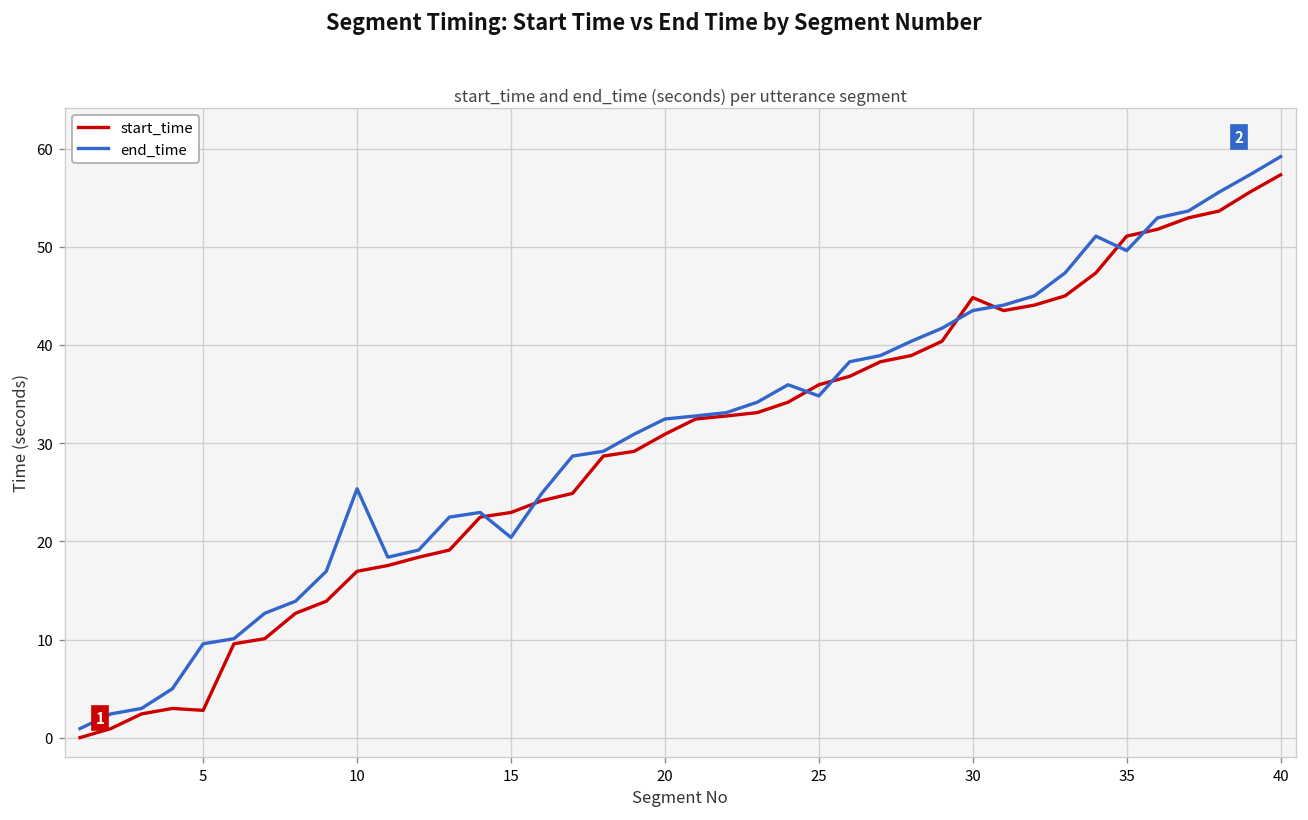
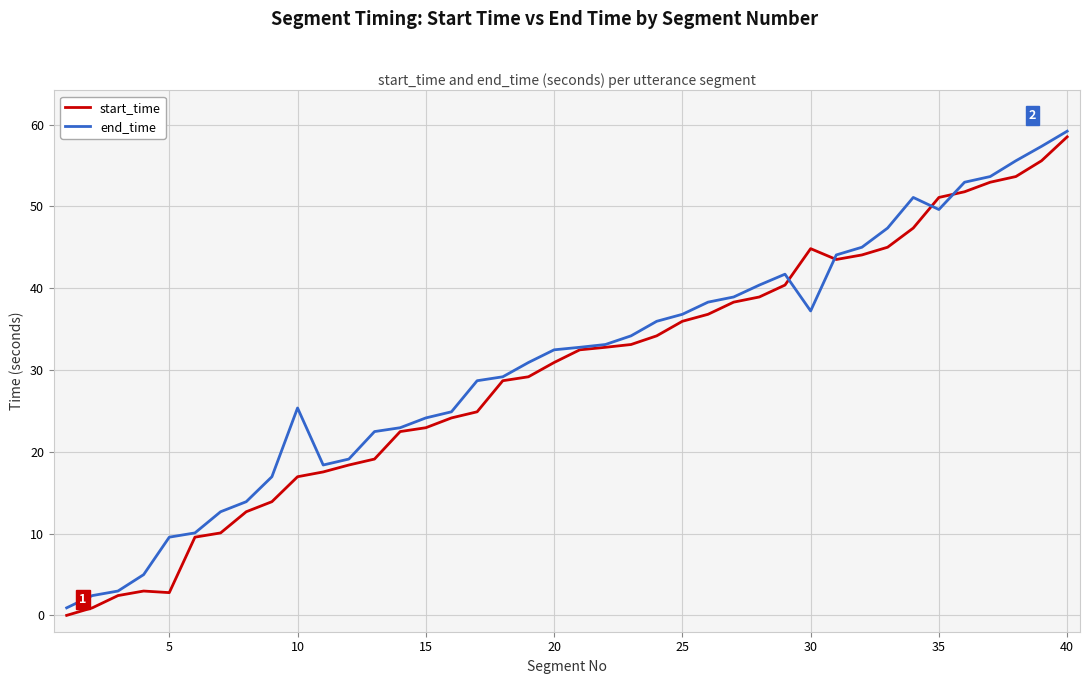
  {
    "start_time": {
      "5": 3,
      "10": 17,
      "15": 23,
      "20": 31,
      "25": 36,
      "30": 45,
      "35": 51,
-     "40": 57
+     "40": 59
    },
    "end_time": {
      "5": 10,
      "10": 25,
-     "15": 20,
+     "15": 24,
      "20": 32,
-     "25": 35,
-     "30": 44,
+     "25": 37,
+     "30": 37,
      "35": 50,
      "40": 59
    }
  }
